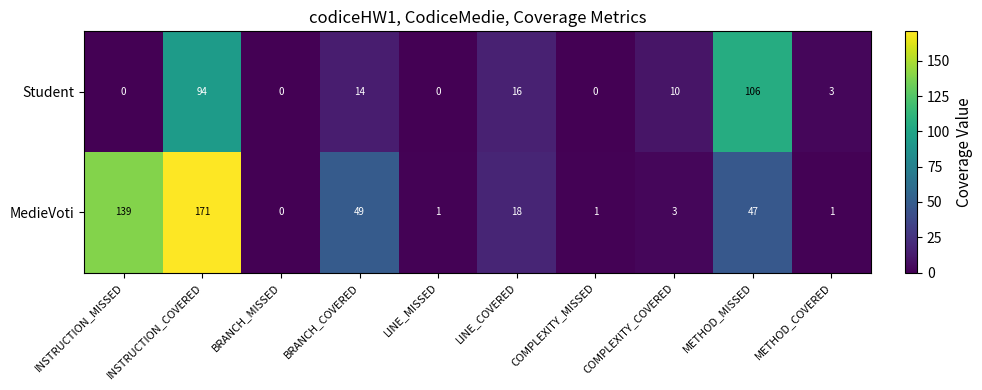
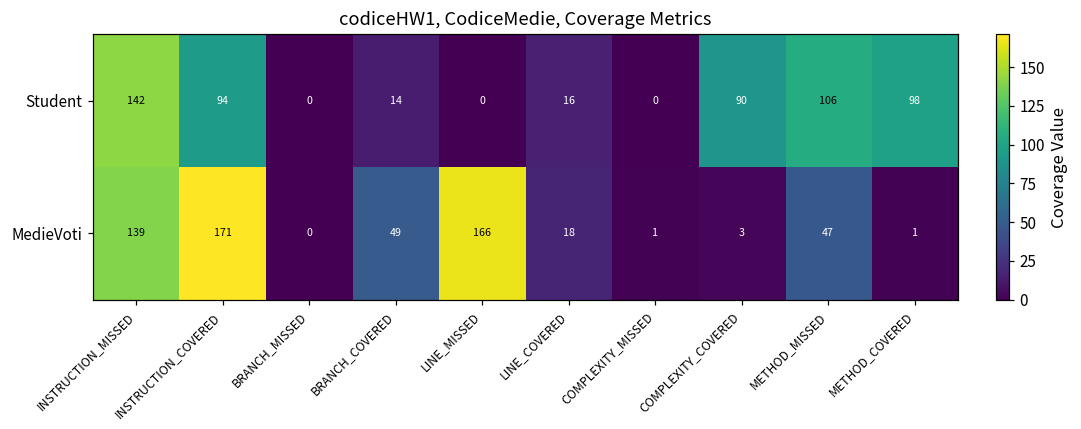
  {
    "Student": {
-     "INSTRUCTION_MISSED": 0,
+     "INSTRUCTION_MISSED": 142,
      "INSTRUCTION_COVERED": 94,
      "BRANCH_MISSED": 0,
      "BRANCH_COVERED": 14,
      "LINE_MISSED": 0,
      "LINE_COVERED": 16,
      "COMPLEXITY_MISSED": 0,
-     "COMPLEXITY_COVERED": 10,
+     "COMPLEXITY_COVERED": 90,
      "METHOD_MISSED": 106,
-     "METHOD_COVERED": 3
+     "METHOD_COVERED": 98
    },
    "MedieVoti": {
      "INSTRUCTION_MISSED": 139,
      "INSTRUCTION_COVERED": 171,
      "BRANCH_MISSED": 0,
      "BRANCH_COVERED": 49,
-     "LINE_MISSED": 1,
+     "LINE_MISSED": 166,
      "LINE_COVERED": 18,
      "COMPLEXITY_MISSED": 1,
      "COMPLEXITY_COVERED": 3,
      "METHOD_MISSED": 47,
      "METHOD_COVERED": 1
    }
  }
